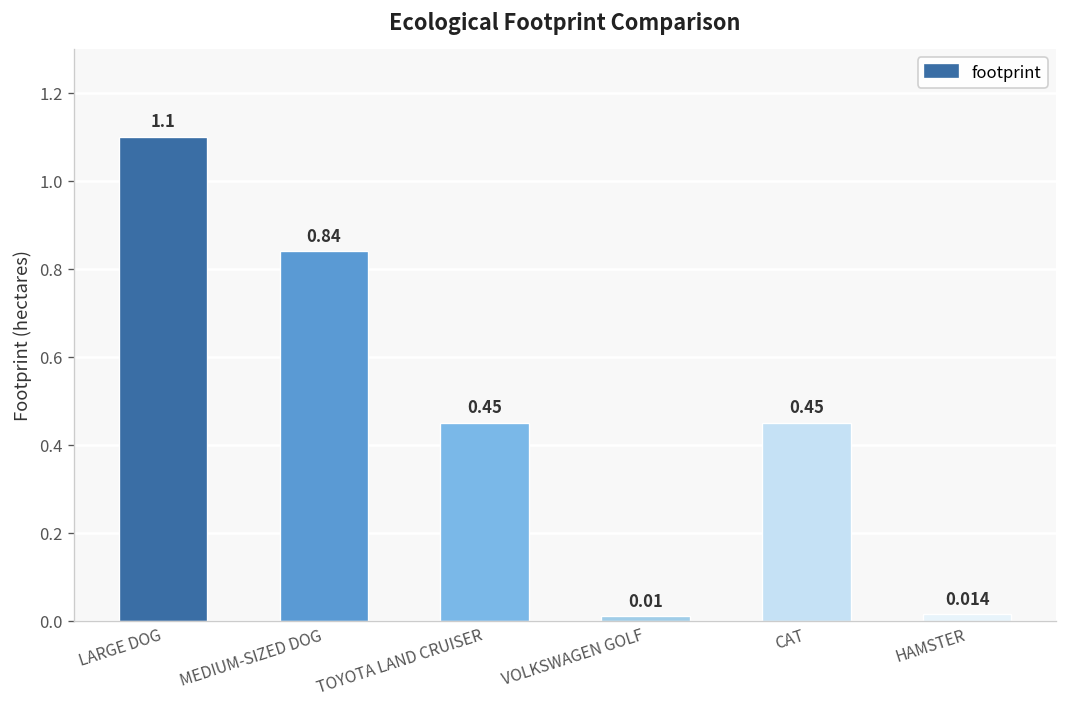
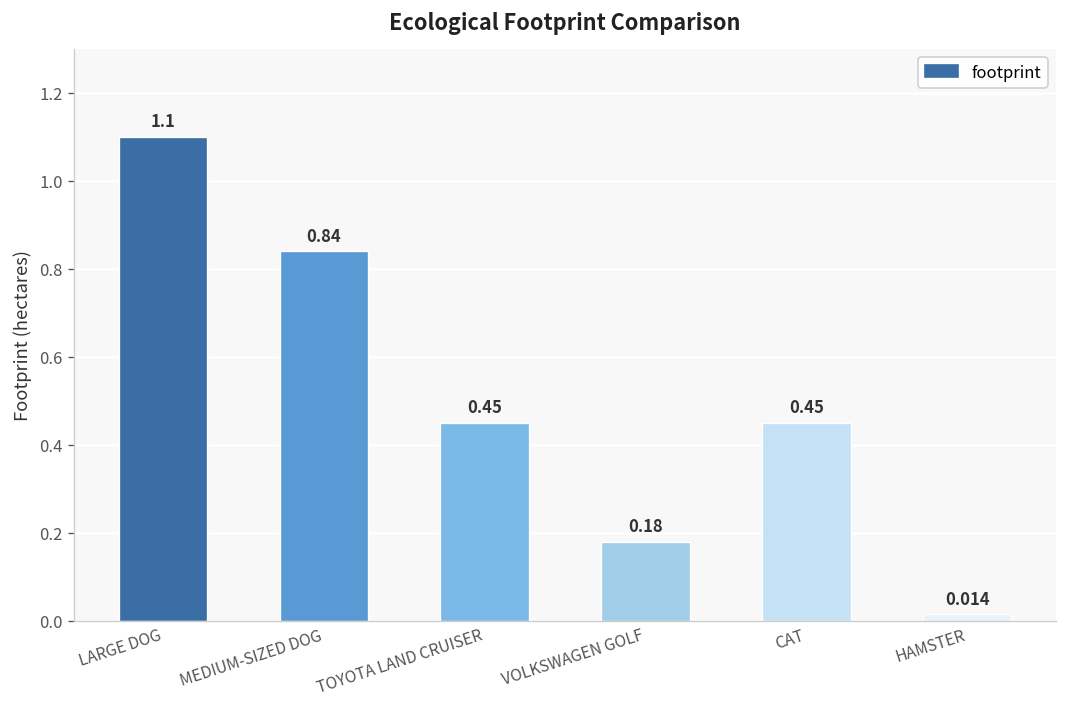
  {
    "LARGE DOG": 1.1,
    "MEDIUM-SIZED DOG": 0.84,
    "TOYOTA LAND CRUISER": 0.45,
-   "VOLKSWAGEN GOLF": 0.01,
+   "VOLKSWAGEN GOLF": 0.18,
    "CAT": 0.45,
    "HAMSTER": 0.014
  }
